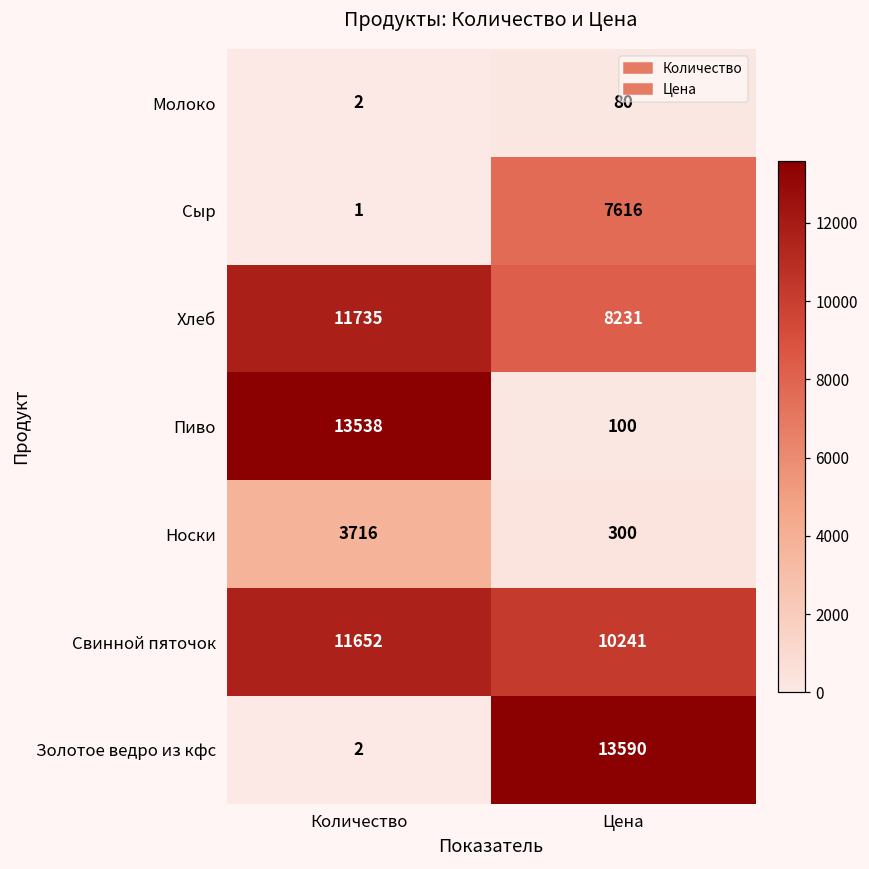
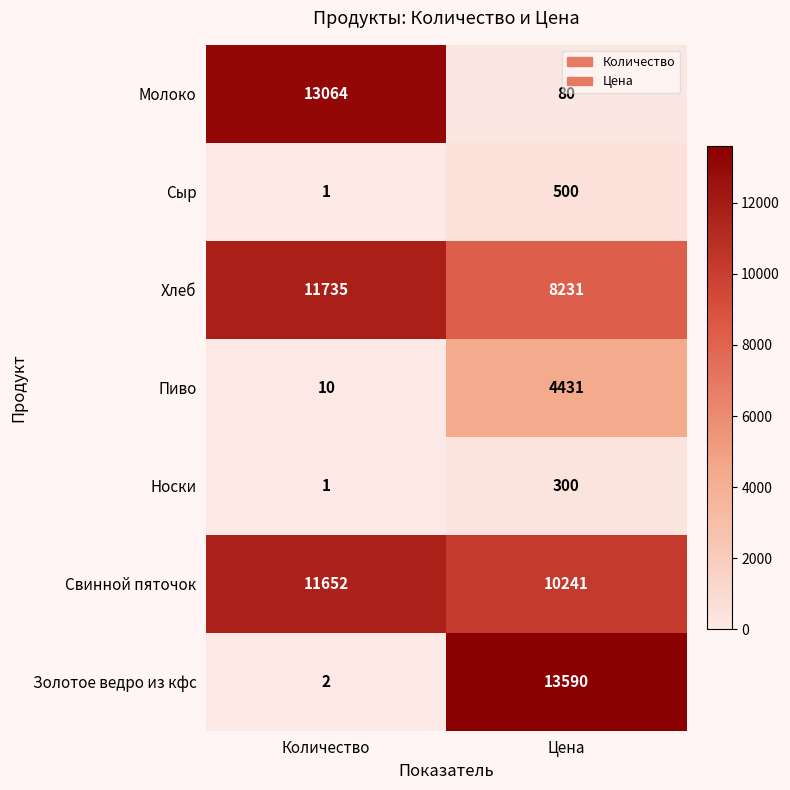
  {
    "Молоко": {
-     "Количество": 2
+     "Количество": 13064
    },
    "Сыр": {
      "Количество": 1,
-     "Цена": 7616
+     "Цена": 500
    },
    "Хлеб": {
      "Количество": 11735,
      "Цена": 8231
    },
    "Пиво": {
-     "Количество": 13538,
-     "Цена": 100
+     "Количество": 10,
+     "Цена": 4431
    },
    "Носки": {
-     "Количество": 3716,
+     "Количество": 1,
      "Цена": 300
    },
    "Свинной пяточок": {
      "Количество": 11652,
      "Цена": 10241
    },
    "Золотое ведро из кфс": {
      "Количество": 2,
      "Цена": 13590
    }
  }
